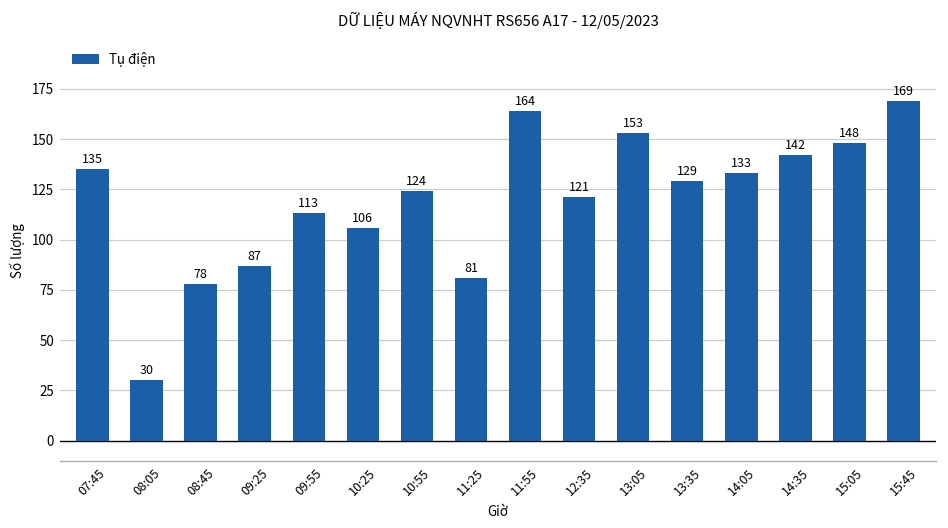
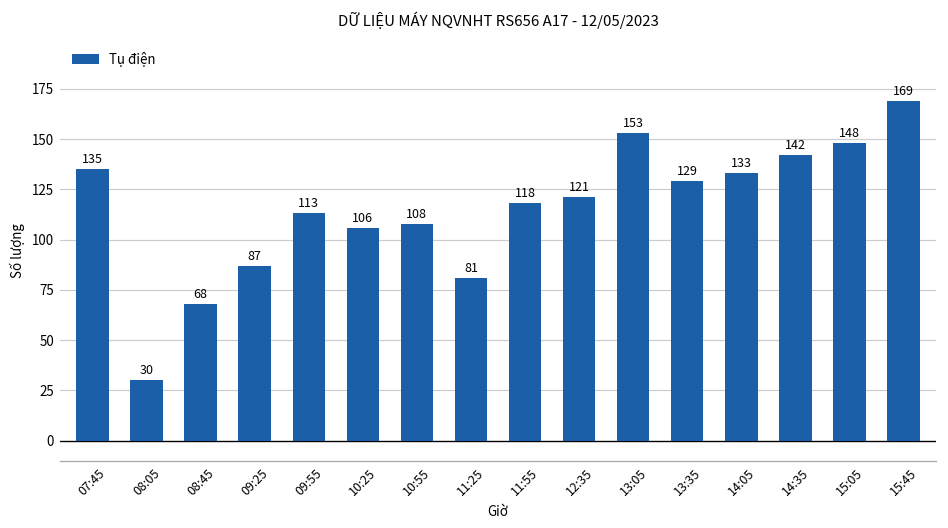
  {
    "07:45": 135,
    "08:05": 30,
-   "08:45": 78,
+   "08:45": 68,
    "09:25": 87,
    "09:55": 113,
    "10:25": 106,
-   "10:55": 124,
+   "10:55": 108,
    "11:25": 81,
-   "11:55": 164,
+   "11:55": 118,
    "12:35": 121,
    "13:05": 153,
    "13:35": 129,
    "14:05": 133,
    "14:35": 142,
    "15:05": 148,
    "15:45": 169
  }
